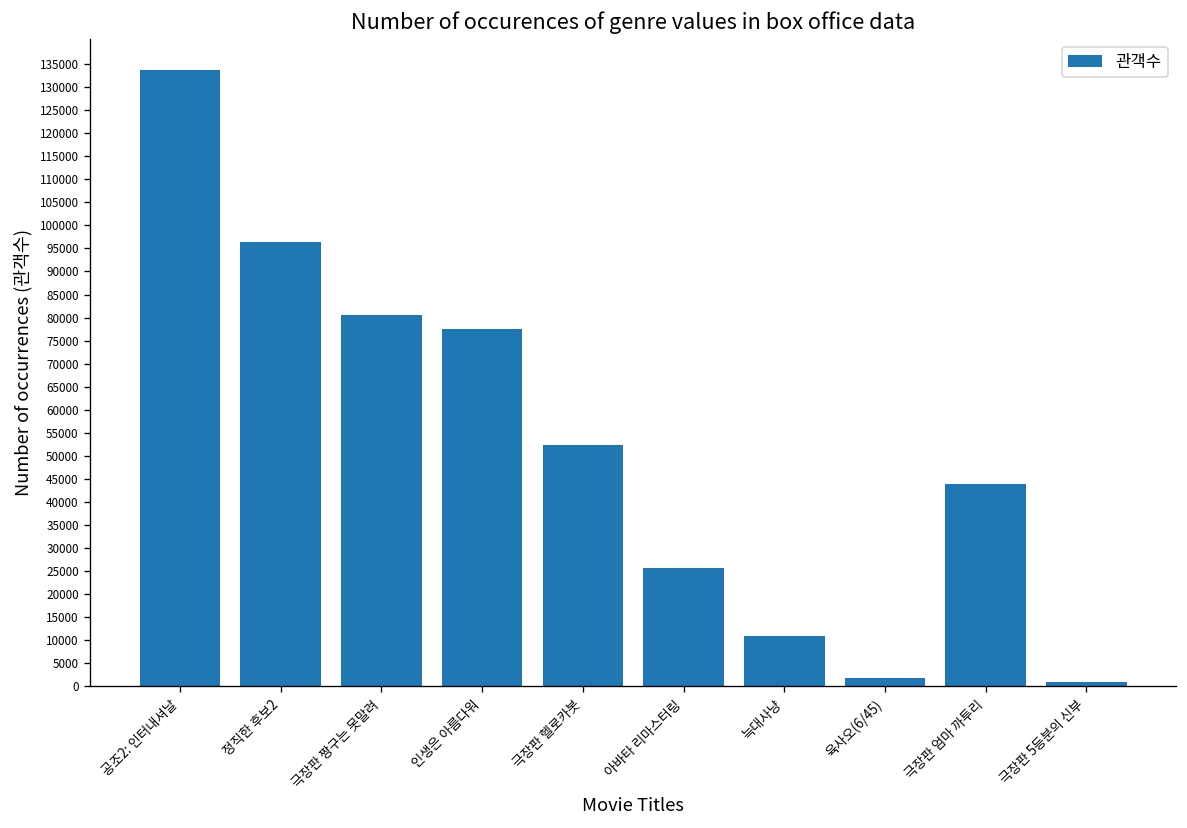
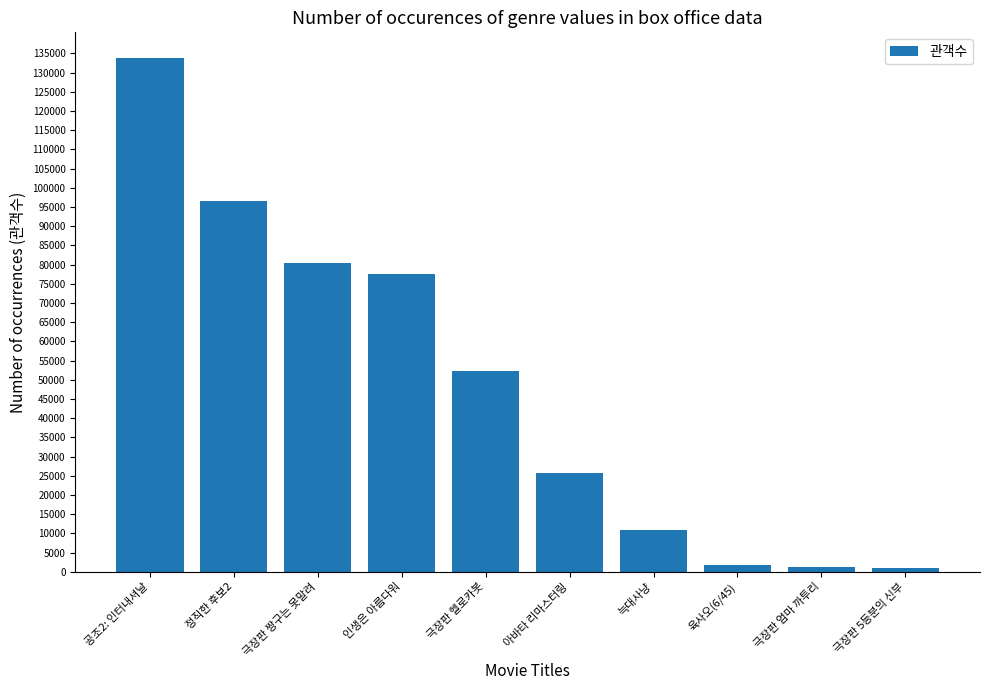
  {
    "공조2: 인터내셔날": 134000,
    "정직한 후보2": 96000,
    "극장판 짱구는 못말려": 81000,
    "인생은 아름다워": 78000,
    "극장판 헬로카봇": 52000,
    "아바타 리마스터링": 26000,
    "늑대사냥": 11000,
    "육사오(6/45)": 2000,
-   "극장판 엄마 까투리": 44000,
+   "극장판 엄마 까투리": 1000,
    "극장판 5등분의 신부": 1000
  }
